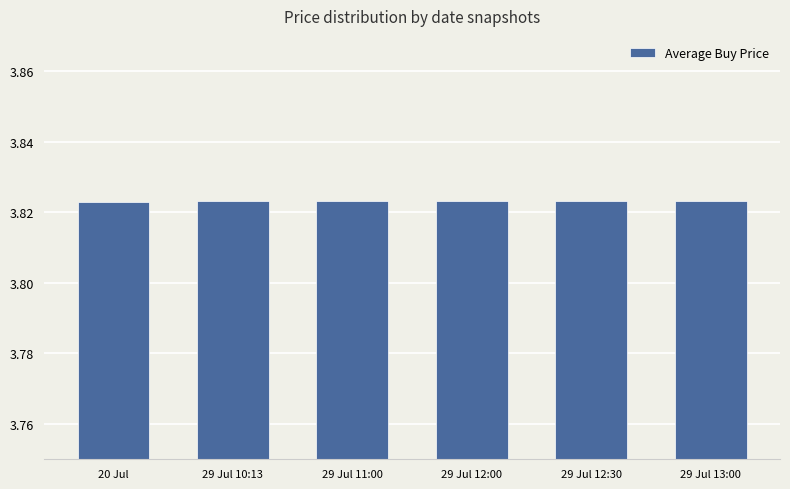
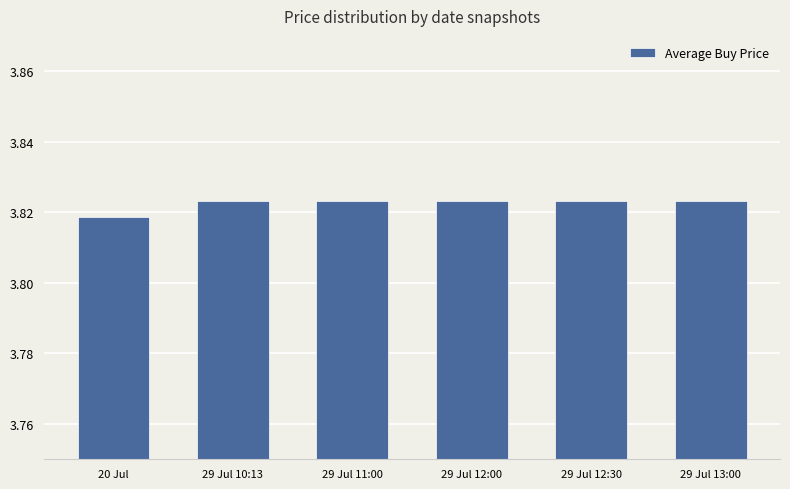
  {
-   "20 Jul": 3.823,
+   "20 Jul": 3.819,
    "29 Jul 10:13": 3.823,
    "29 Jul 11:00": 3.823,
    "29 Jul 12:00": 3.823,
    "29 Jul 12:30": 3.823,
    "29 Jul 13:00": 3.823
  }
